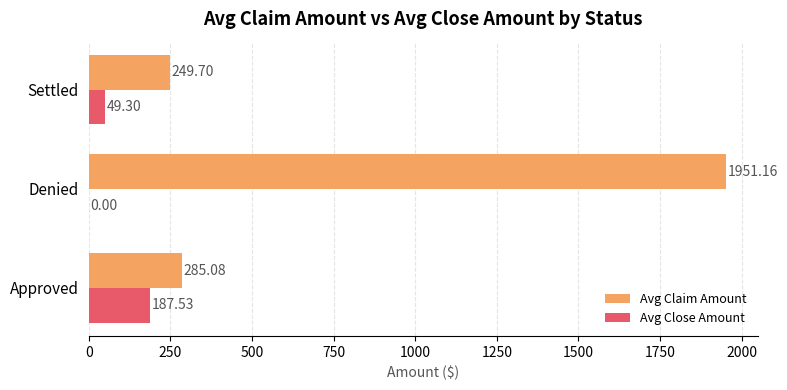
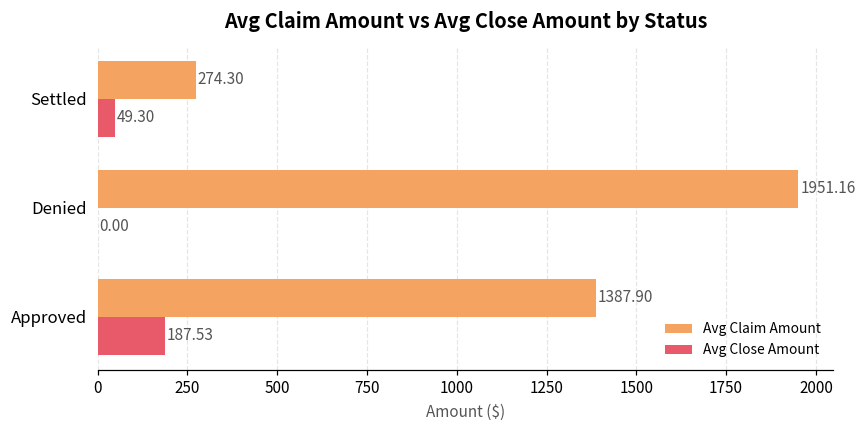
  {
    "Avg Claim Amount": {
-     "Settled": 249.70,
+     "Settled": 274.30,
      "Denied": 1951.16,
-     "Approved": 285.08
+     "Approved": 1387.90
    },
    "Avg Close Amount": {
      "Settled": 49.30,
      "Denied": 0.00,
      "Approved": 187.53
    }
  }
